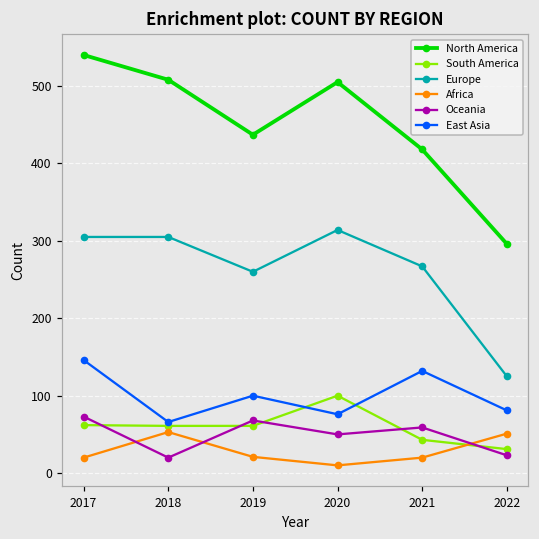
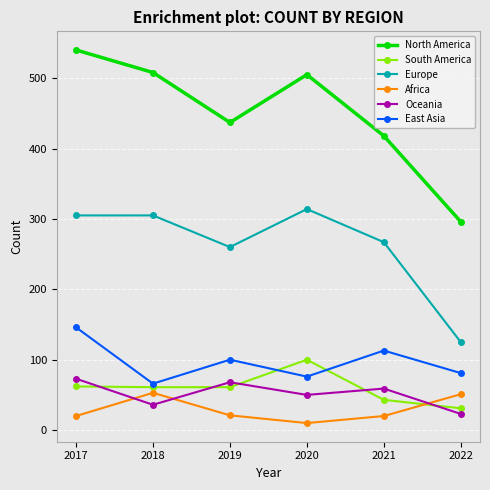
  {
    "North America": {
      "2017": 540,
      "2018": 510,
      "2019": 440,
      "2020": 510,
      "2021": 420,
      "2022": 300
    },
    "South America": {
      "2017": 60,
      "2018": 60,
      "2019": 60,
      "2020": 100,
      "2021": 40,
      "2022": 30
    },
    "Europe": {
      "2017": 310,
      "2018": 310,
      "2019": 260,
      "2020": 310,
      "2021": 270,
      "2022": 130
    },
    "Africa": {
      "2017": 20,
      "2018": 50,
      "2019": 20,
      "2020": 10,
      "2021": 20,
      "2022": 50
    },
    "Oceania": {
      "2017": 70,
-     "2018": 20,
+     "2018": 40,
      "2019": 70,
      "2020": 50,
      "2021": 60,
      "2022": 20
    },
    "East Asia": {
      "2017": 150,
      "2018": 70,
      "2019": 100,
      "2020": 80,
-     "2021": 130,
+     "2021": 110,
      "2022": 80
    }
  }
